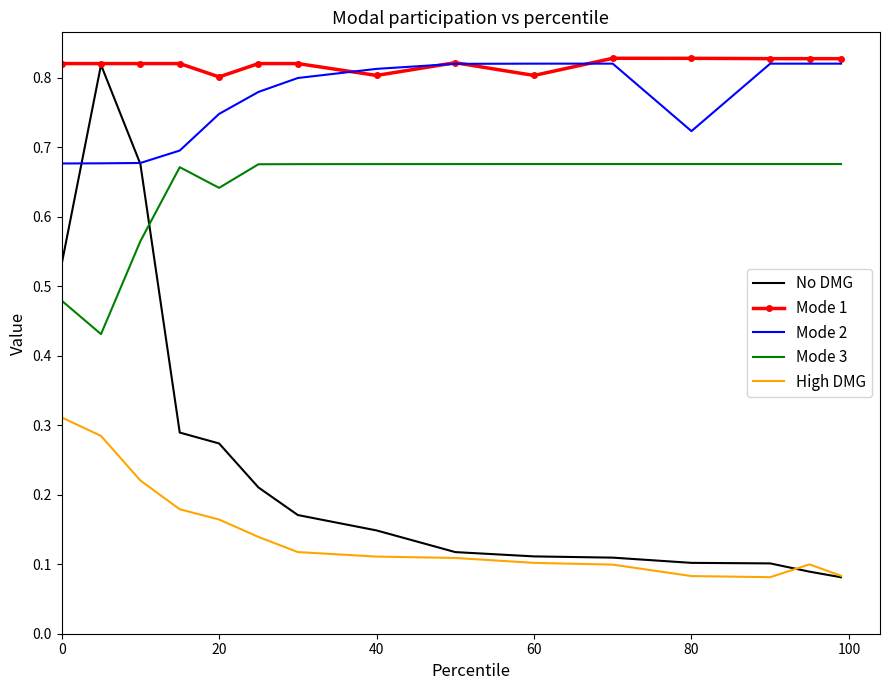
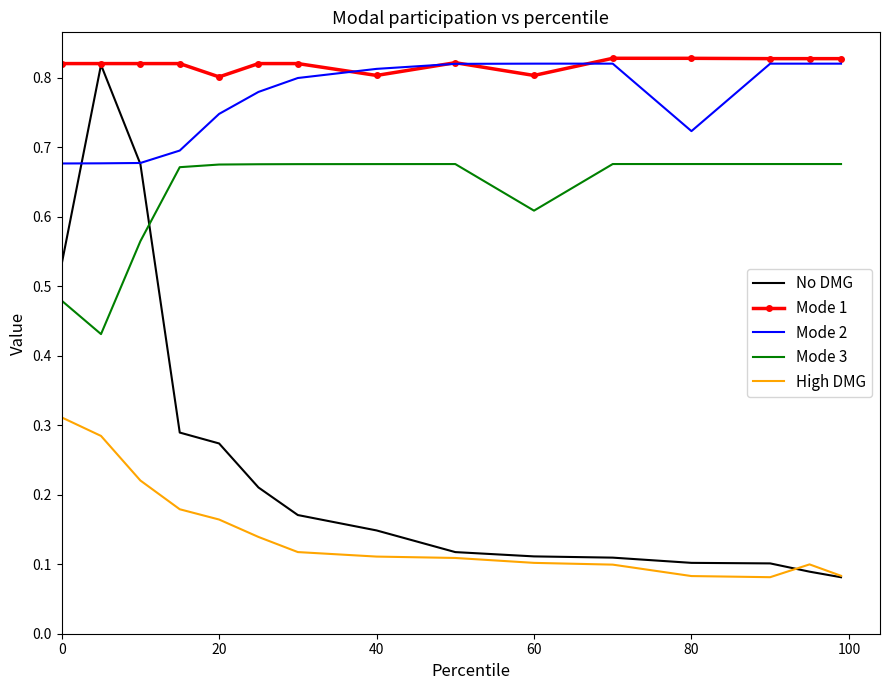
  {
    "No DMG": {
      "0": 0.53,
      "20": 0.27,
      "40": 0.15,
      "60": 0.11,
      "80": 0.10
    },
    "Mode 1": {
      "0": 0.82,
      "20": 0.80,
      "40": 0.80,
      "60": 0.80,
      "80": 0.83
    },
    "Mode 2": {
      "0": 0.68,
      "20": 0.75,
      "40": 0.81,
      "60": 0.82,
      "80": 0.72
    },
    "Mode 3": {
      "0": 0.48,
-     "20": 0.64,
+     "20": 0.67,
      "40": 0.68,
-     "60": 0.68,
+     "60": 0.61,
      "80": 0.68
    },
    "High DMG": {
      "0": 0.31,
      "20": 0.16,
      "40": 0.11,
      "60": 0.10,
      "80": 0.08
    }
  }
